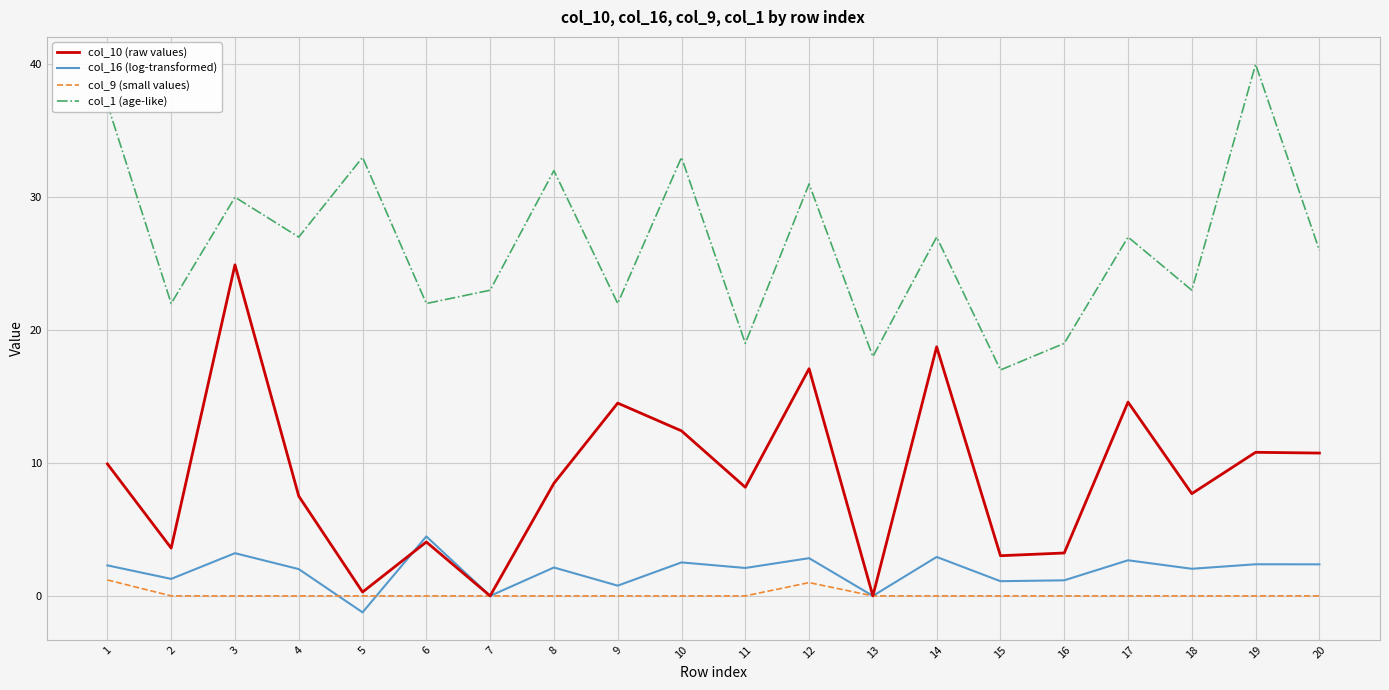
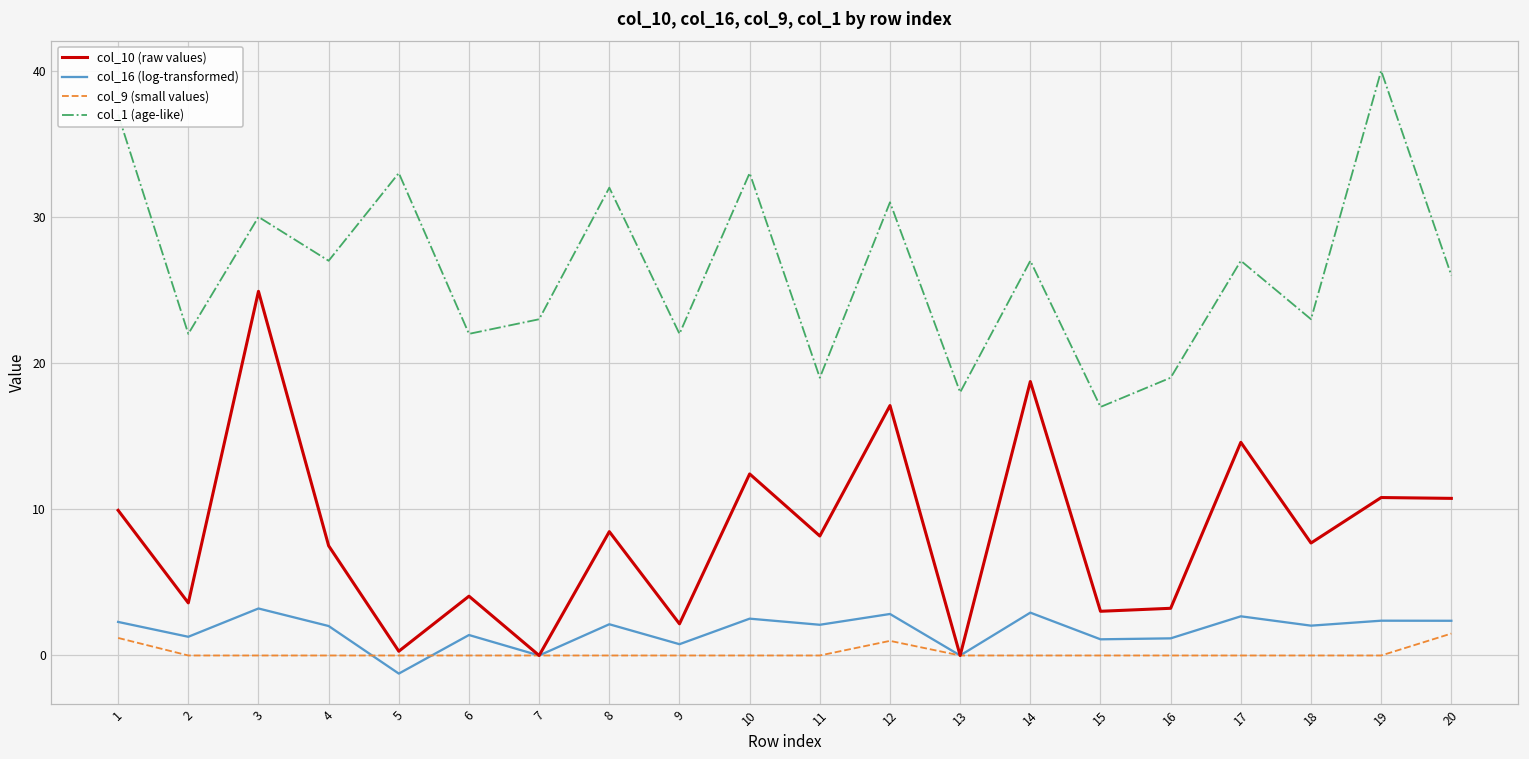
  {
    "col_10 (raw values)": {
      "1": 9.9,
      "2": 3.6,
      "3": 24.9,
      "4": 7.5,
      "5": 0.3,
      "6": 4.1,
      "8": 8.5,
-     "9": 14.5,
+     "9": 2.2,
      "10": 12.4,
      "11": 8.2,
      "12": 17.1,
      "14": 18.7,
      "15": 3.0,
      "16": 3.2,
      "17": 14.6,
      "18": 7.7,
      "19": 10.8,
      "20": 10.7
    },
    "col_16 (log-transformed)": {
      "1": 2.3,
      "2": 1.3,
      "3": 3.2,
      "4": 2.0,
      "5": -1.2,
-     "6": 4.5,
+     "6": 1.4,
      "8": 2.1,
      "9": 0.8,
      "10": 2.5,
      "11": 2.1,
      "12": 2.8,
      "14": 2.9,
      "15": 1.1,
      "16": 1.2,
      "17": 2.7,
      "18": 2.0,
      "19": 2.4,
      "20": 2.4
    },
    "col_9 (small values)": {
      "1": 1.2,
      "2": 0.0,
      "3": 0.0,
      "4": 0.0,
      "5": 0.0,
      "6": 0.0,
      "8": 0.0,
      "9": 0.0,
      "10": 0.0,
      "11": 0.0,
      "12": 1.0,
      "14": 0.0,
      "15": 0.0,
      "16": 0.0,
      "17": 0.0,
      "18": 0.0,
      "19": 0.0,
-     "20": 0.0
+     "20": 1.5
    },
    "col_1 (age-like)": {
      "2": 22.0,
      "3": 30.0,
      "4": 27.0,
      "5": 33.0,
      "6": 22.0,
      "7": 23.0,
      "8": 32.0,
      "9": 22.0,
      "10": 33.0,
      "11": 19.0,
      "12": 31.0,
      "13": 18.0,
      "14": 27.0,
      "15": 17.0,
      "16": 19.0,
      "17": 27.0,
      "18": 23.0,
      "19": 40.0,
      "20": 26.0
    }
  }
